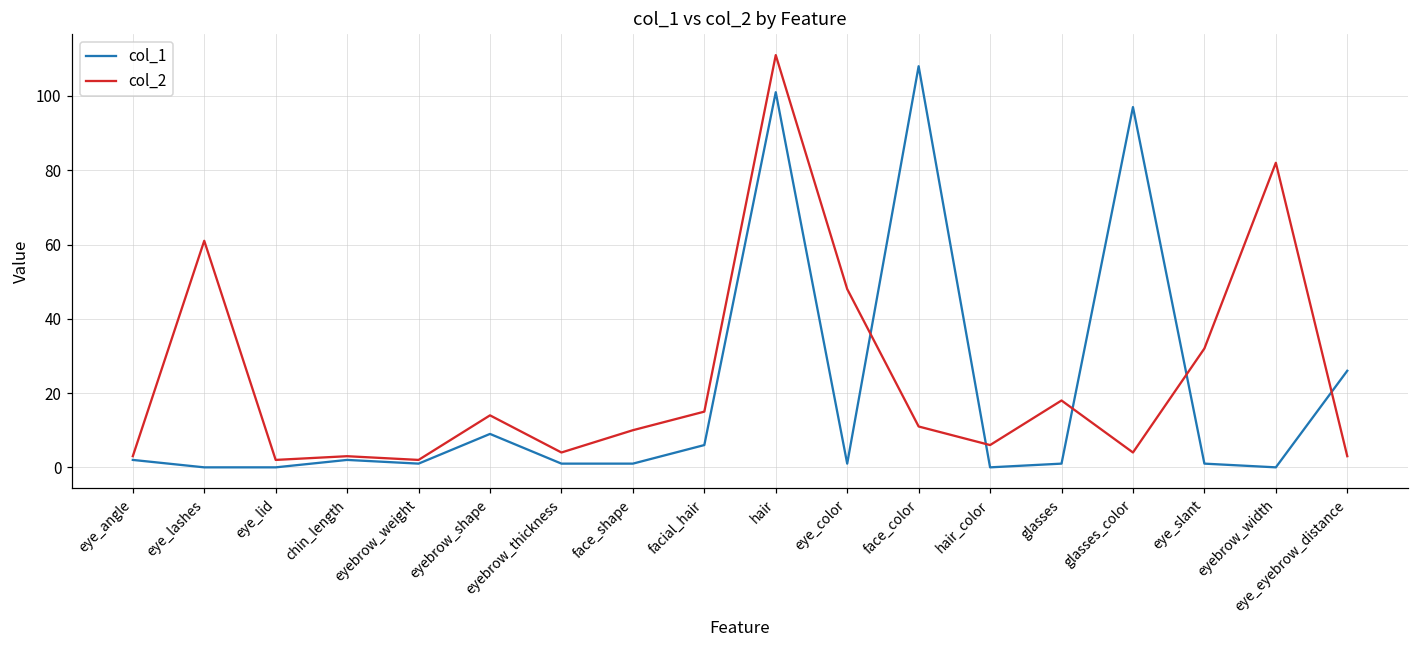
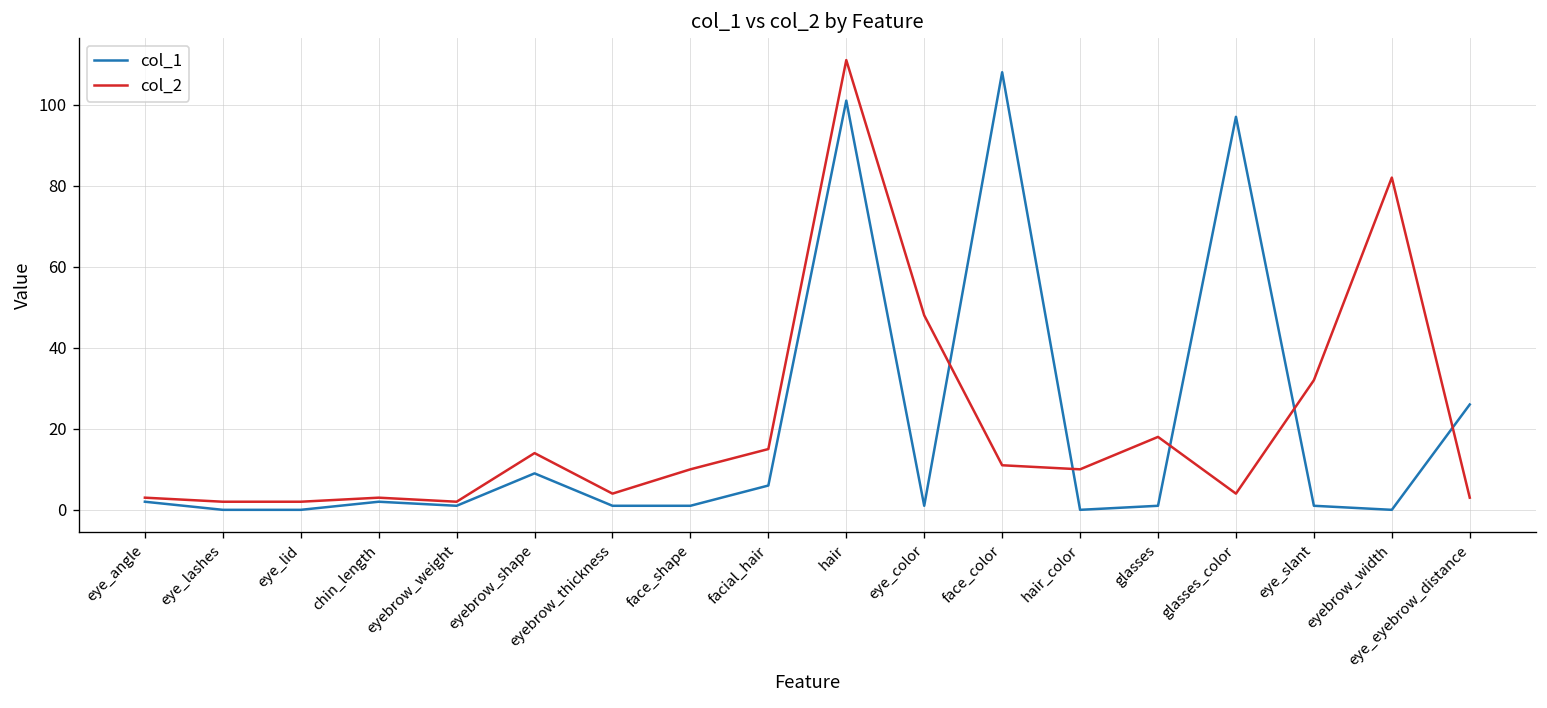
  {
    "col_1": {
      "eye_angle": 2,
      "eye_lashes": 0,
      "eye_lid": 0,
      "chin_length": 2,
      "eyebrow_weight": 1,
      "eyebrow_shape": 9,
      "eyebrow_thickness": 1,
      "face_shape": 1,
      "facial_hair": 6,
      "hair": 101,
      "eye_color": 1,
      "face_color": 108,
      "hair_color": 0,
      "glasses": 1,
      "glasses_color": 97,
      "eye_slant": 1,
      "eyebrow_width": 0,
      "eye_eyebrow_distance": 26
    },
    "col_2": {
      "eye_angle": 3,
-     "eye_lashes": 61,
+     "eye_lashes": 2,
      "eye_lid": 2,
      "chin_length": 3,
      "eyebrow_weight": 2,
      "eyebrow_shape": 14,
      "eyebrow_thickness": 4,
      "face_shape": 10,
      "facial_hair": 15,
      "hair": 111,
      "eye_color": 48,
      "face_color": 11,
-     "hair_color": 6,
+     "hair_color": 10,
      "glasses": 18,
      "glasses_color": 4,
      "eye_slant": 32,
      "eyebrow_width": 82,
      "eye_eyebrow_distance": 3
    }
  }
